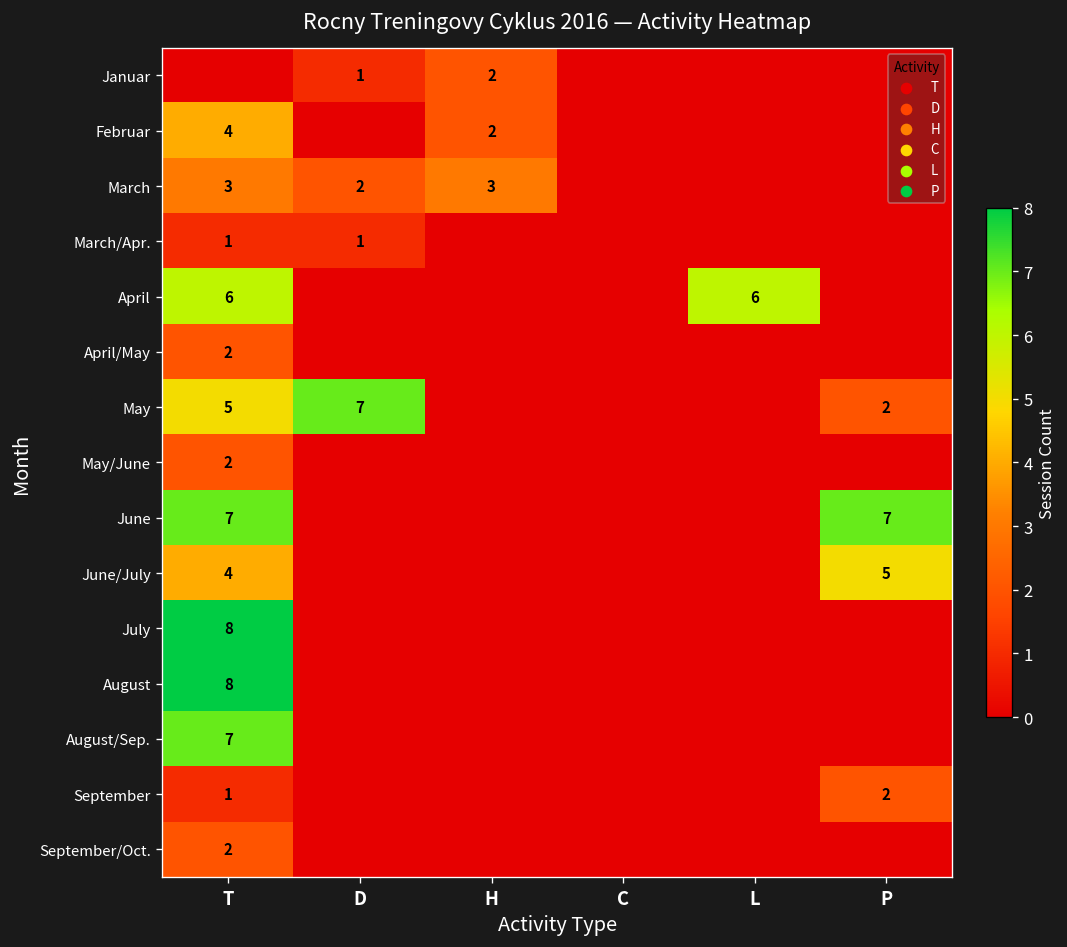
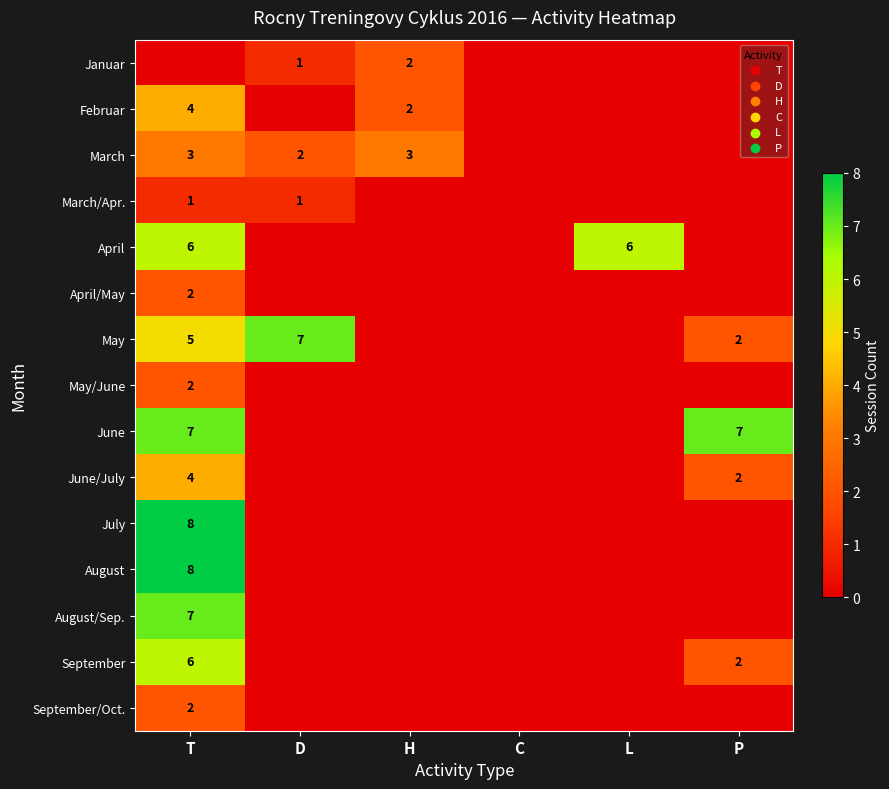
  {
    "Januar": {
      "D": 1,
      "H": 2
    },
    "Februar": {
      "T": 4,
      "H": 2
    },
    "March": {
      "T": 3,
      "D": 2,
      "H": 3
    },
    "March/Apr.": {
      "T": 1,
      "D": 1
    },
    "April": {
      "T": 6,
      "L": 6
    },
    "April/May": {
      "T": 2
    },
    "May": {
      "T": 5,
      "D": 7,
      "P": 2
    },
    "May/June": {
      "T": 2
    },
    "June": {
      "T": 7,
      "P": 7
    },
    "June/July": {
      "T": 4,
-     "P": 5
+     "P": 2
    },
    "July": {
      "T": 8
    },
    "August": {
      "T": 8
    },
    "August/Sep.": {
      "T": 7
    },
    "September": {
-     "T": 1,
+     "T": 6,
      "P": 2
    },
    "September/Oct.": {
      "T": 2
    }
  }
